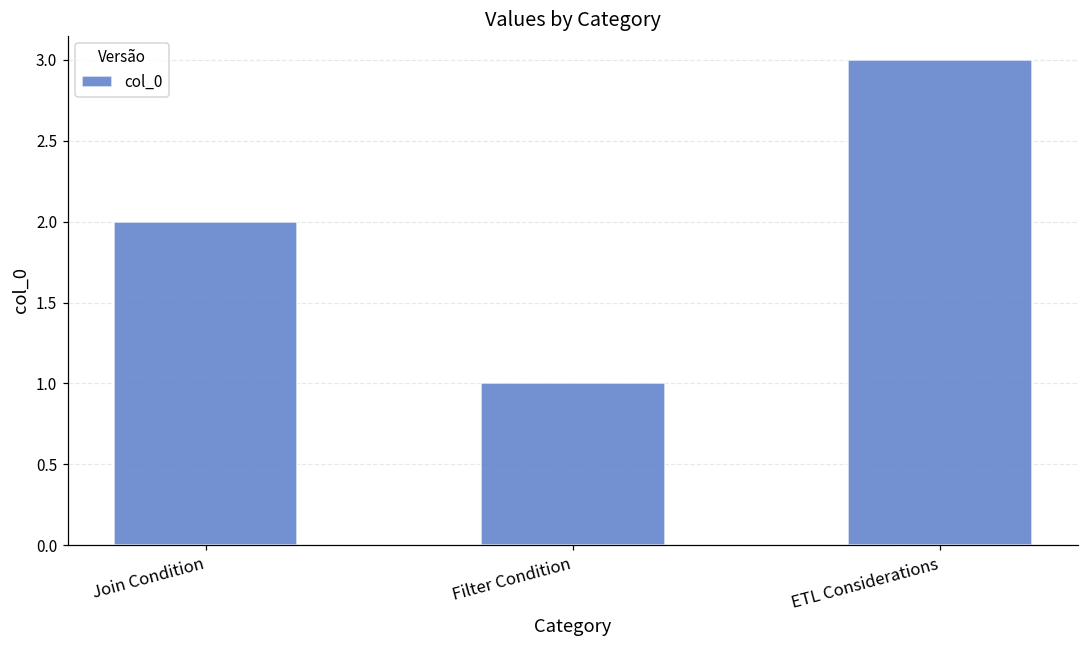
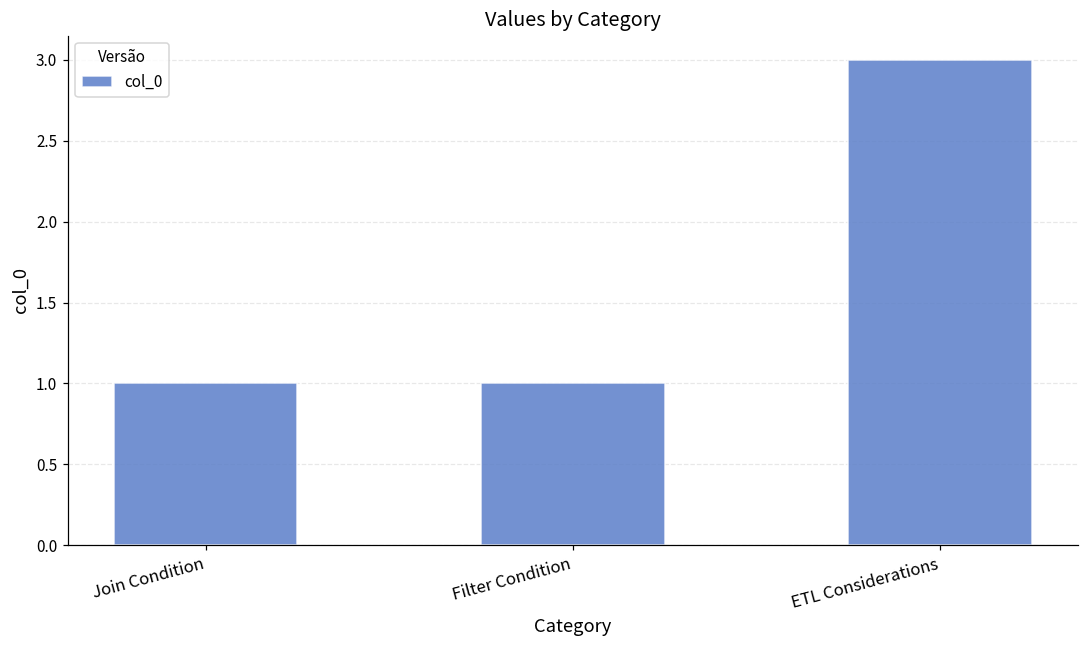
  {
-   "Join Condition": 2,
+   "Join Condition": 1,
    "Filter Condition": 1,
    "ETL Considerations": 3
  }
